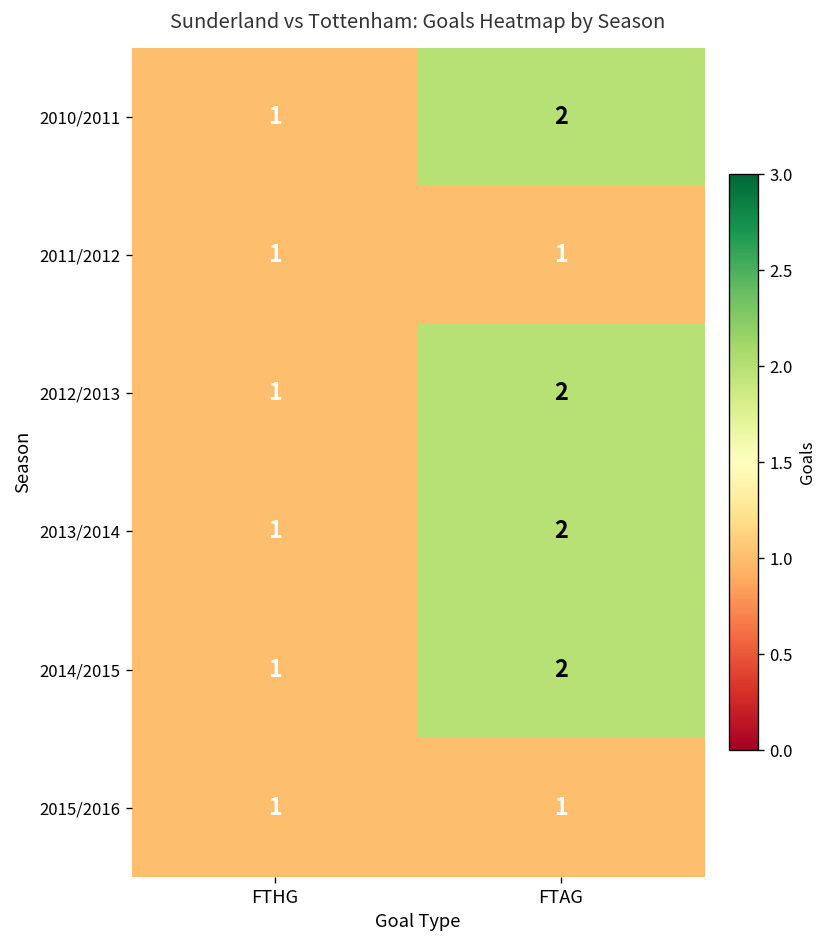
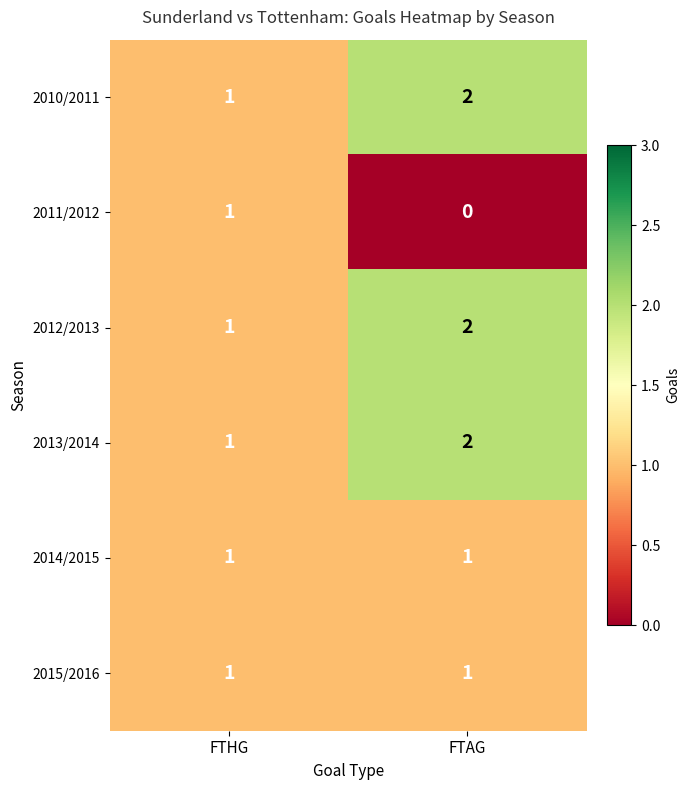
  {
    "2010/2011": {
      "FTHG": 1,
      "FTAG": 2
    },
    "2011/2012": {
      "FTHG": 1,
-     "FTAG": 1
+     "FTAG": 0
    },
    "2012/2013": {
      "FTHG": 1,
      "FTAG": 2
    },
    "2013/2014": {
      "FTHG": 1,
      "FTAG": 2
    },
    "2014/2015": {
      "FTHG": 1,
-     "FTAG": 2
+     "FTAG": 1
    },
    "2015/2016": {
      "FTHG": 1,
      "FTAG": 1
    }
  }
